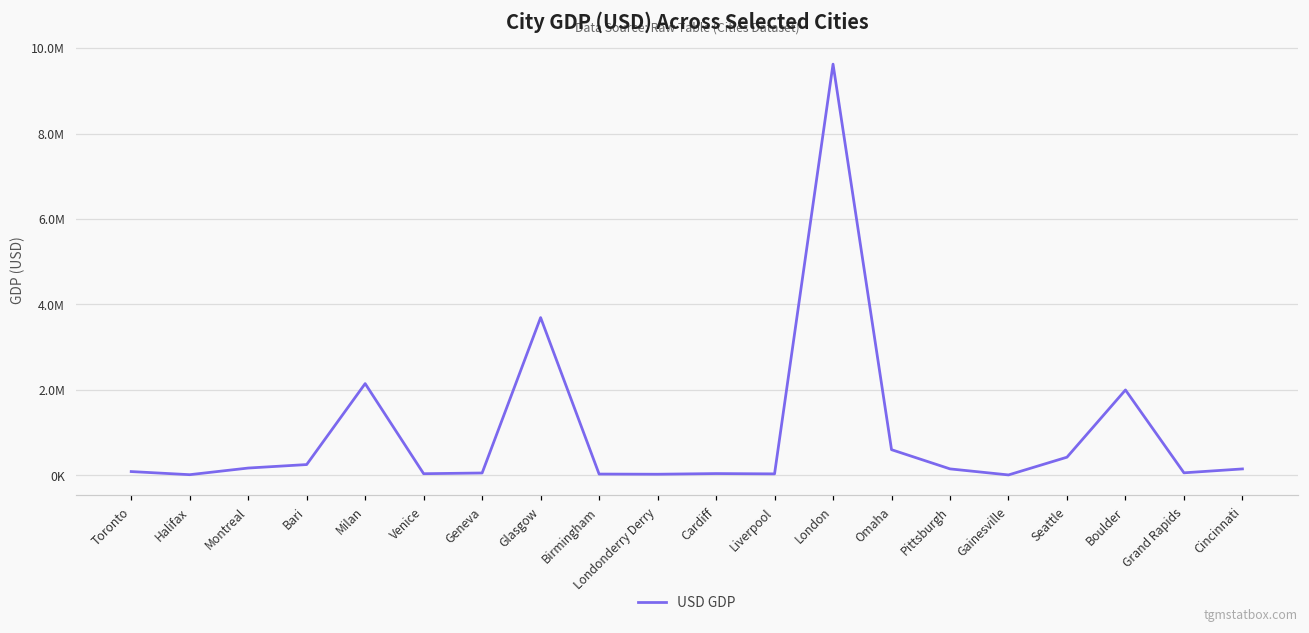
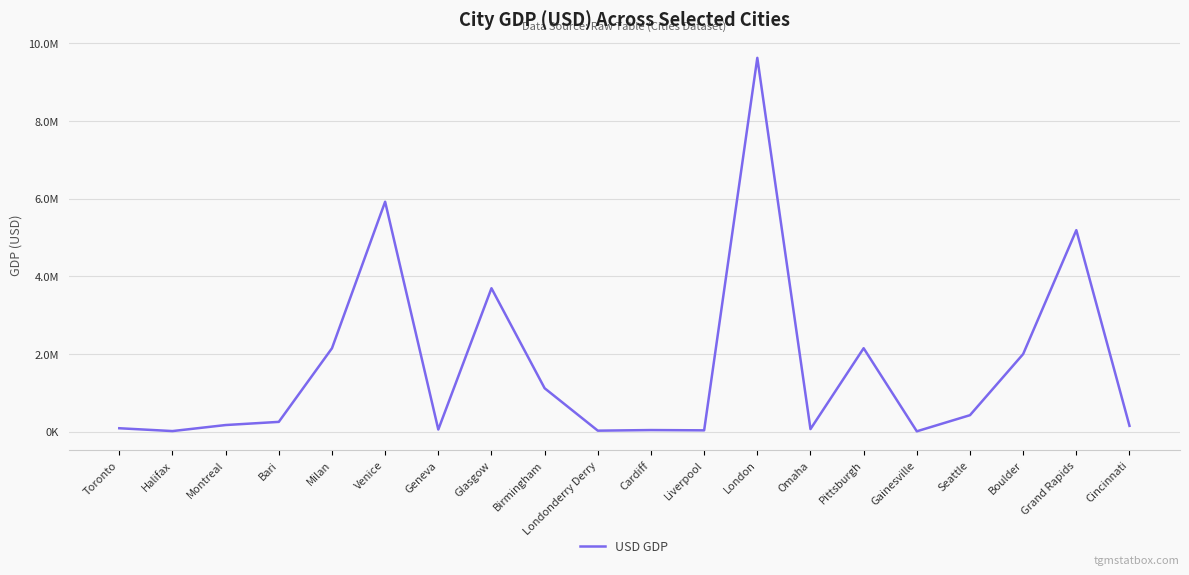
  {
    "Toronto": 100000,
    "Halifax": 0,
    "Montreal": 200000,
    "Bari": 300000,
    "Milan": 2100000,
-   "Venice": 0,
+   "Venice": 5900000,
    "Geneva": 100000,
    "Glasgow": 3700000,
-   "Birmingham": 0,
+   "Birmingham": 1100000,
    "Londonderry Derry": 0,
    "Cardiff": 0,
    "Liverpool": 0,
    "London": 9600000,
-   "Omaha": 600000,
-   "Pittsburgh": 200000,
+   "Omaha": 100000,
+   "Pittsburgh": 2200000,
    "Gainesville": 0,
    "Seattle": 400000,
    "Boulder": 2000000,
-   "Grand Rapids": 100000,
+   "Grand Rapids": 5200000,
    "Cincinnati": 200000
  }
